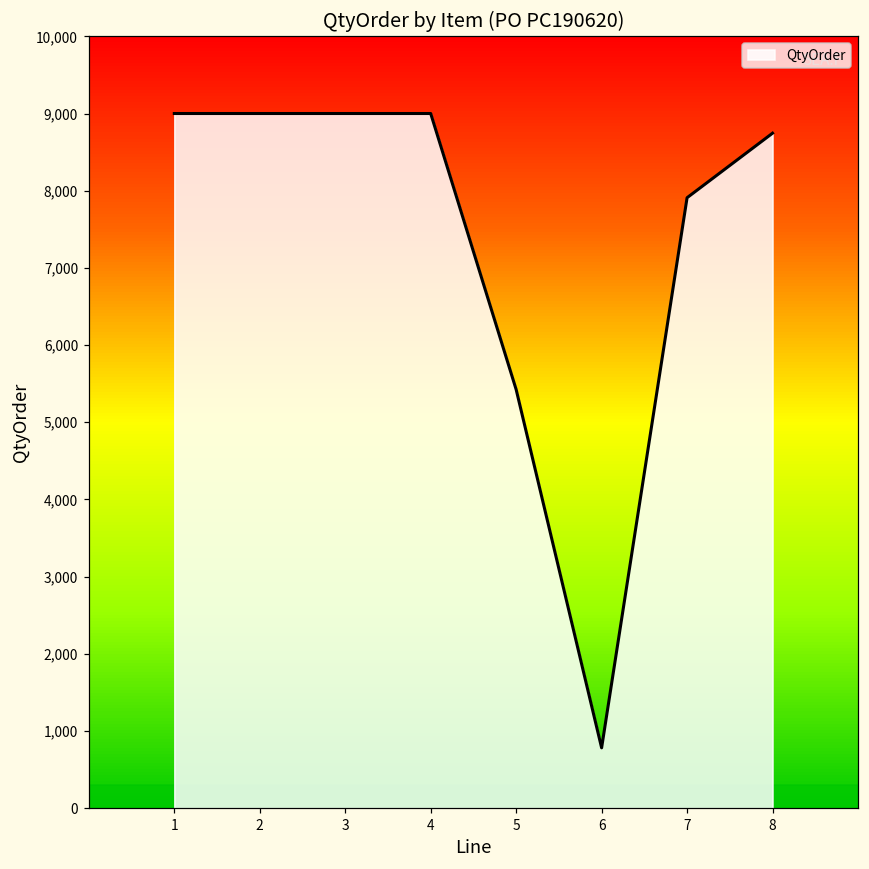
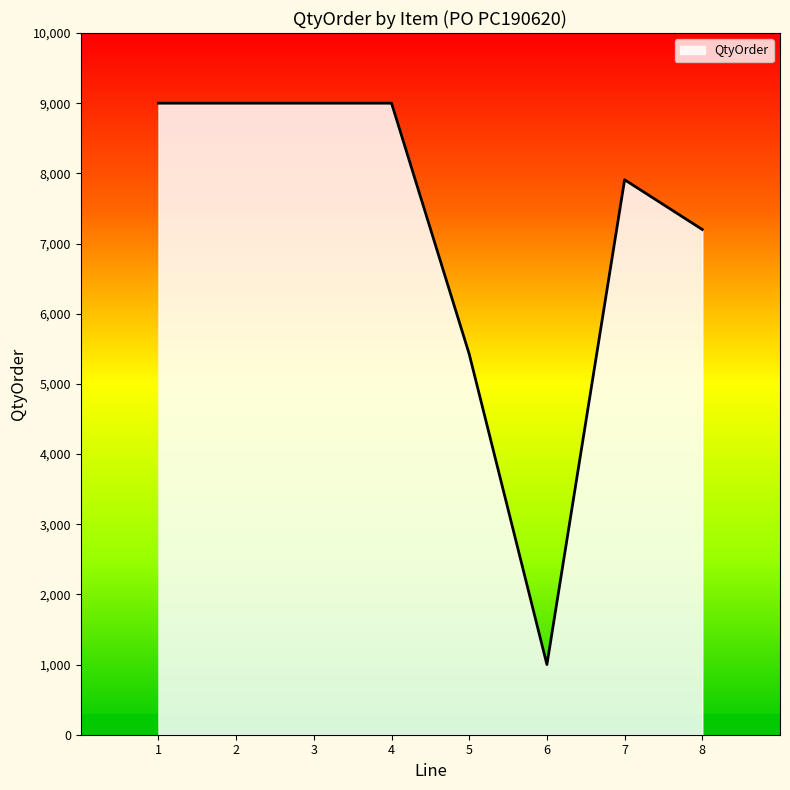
  {
    "QtyOrder": {
      "1": "9,000",
      "2": "9,000",
      "3": "9,000",
      "4": "9,000",
      "5": "5,400",
-     "6": "800",
+     "6": "1,000",
      "7": "7,900",
-     "8": "8,700"
+     "8": "7,200"
    }
  }
